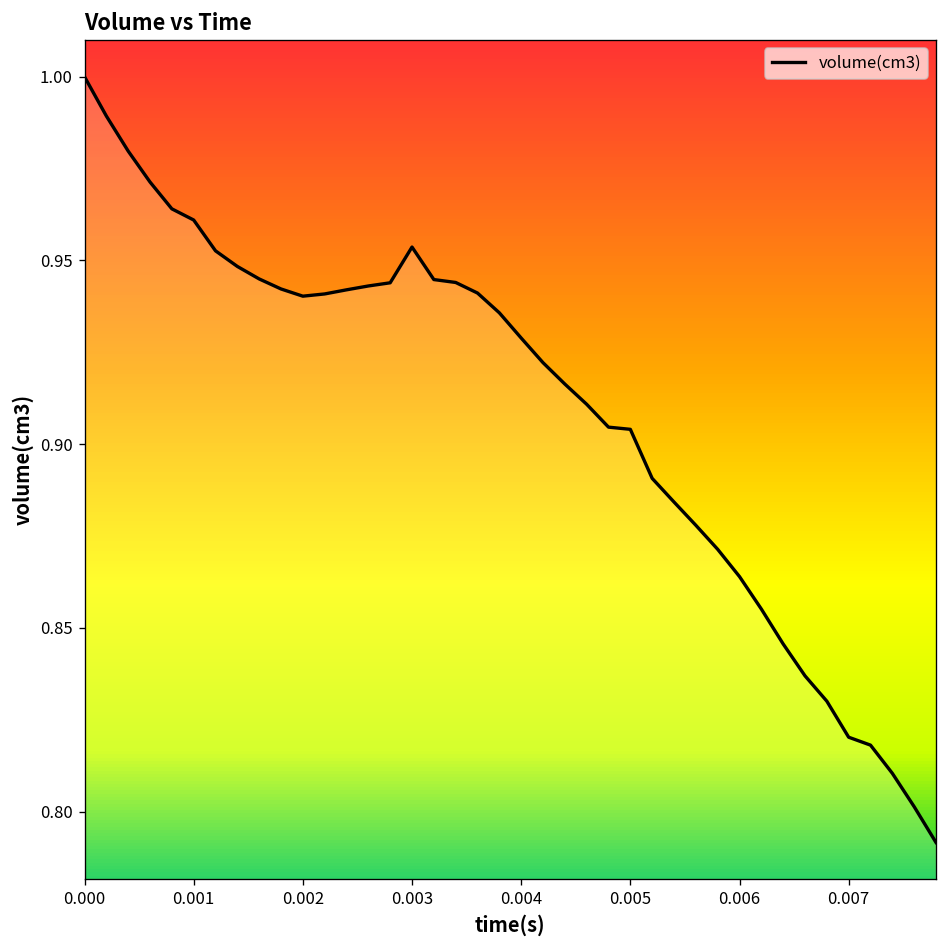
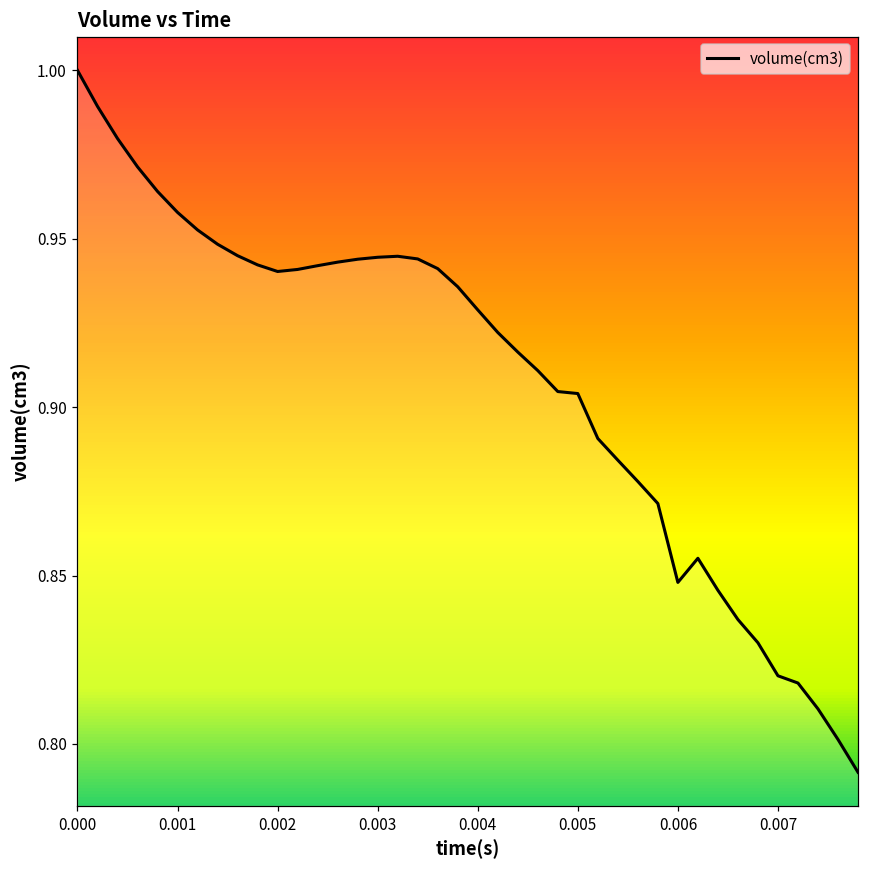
  {
    "0.000": 1.000,
-   "0.001": 0.961,
+   "0.001": 0.958,
    "0.002": 0.940,
-   "0.003": 0.954,
+   "0.003": 0.944,
    "0.004": 0.929,
    "0.005": 0.904,
-   "0.006": 0.864,
+   "0.006": 0.848,
    "0.007": 0.820
  }
